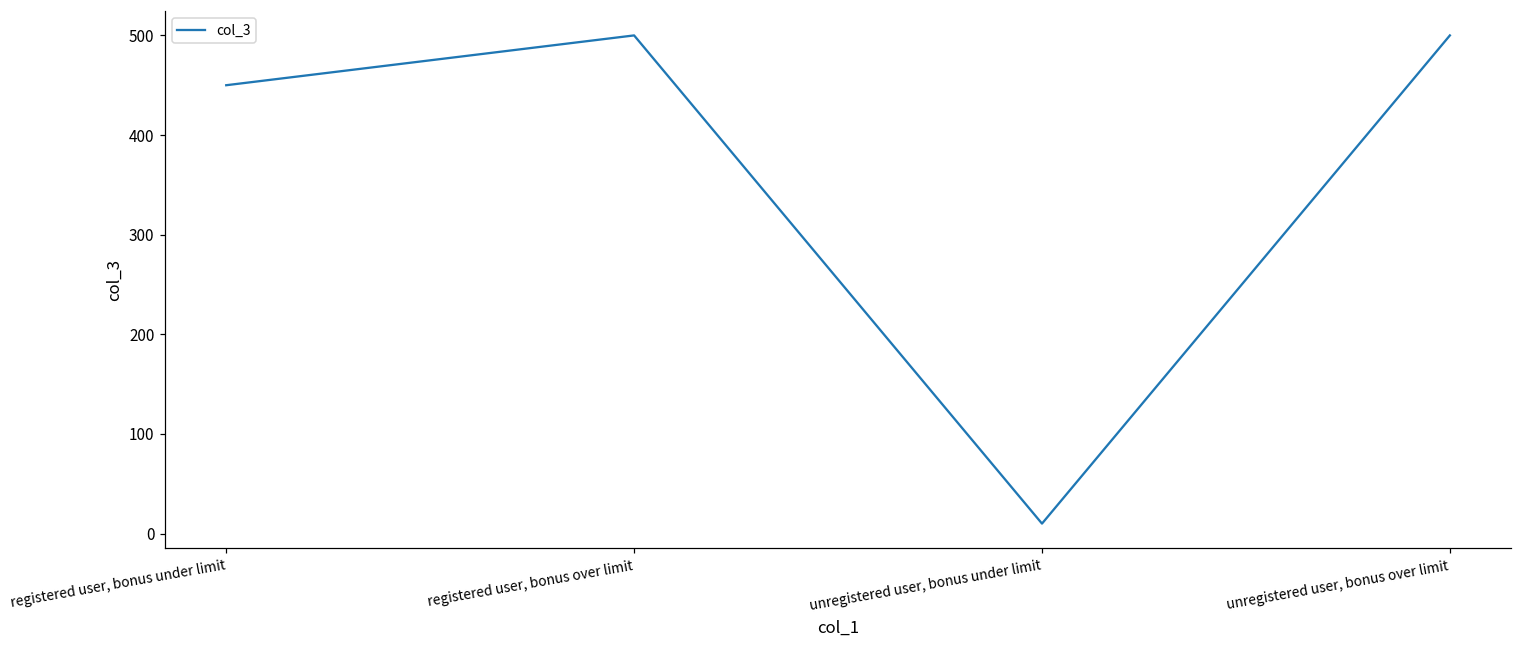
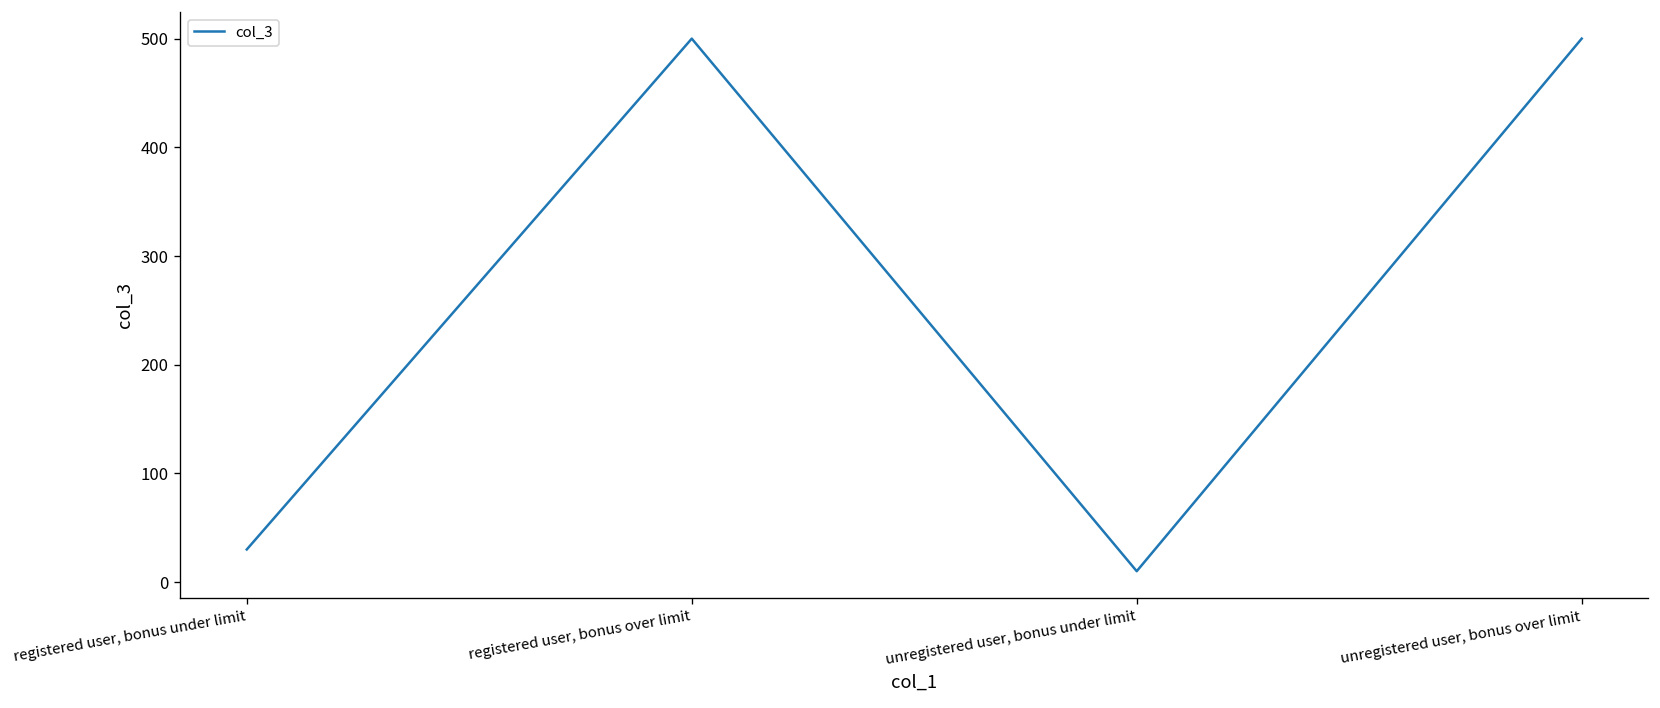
  {
-   "registered user, bonus under limit": 450,
+   "registered user, bonus under limit": 30,
    "registered user, bonus over limit": 500,
    "unregistered user, bonus under limit": 10,
    "unregistered user, bonus over limit": 500
  }
